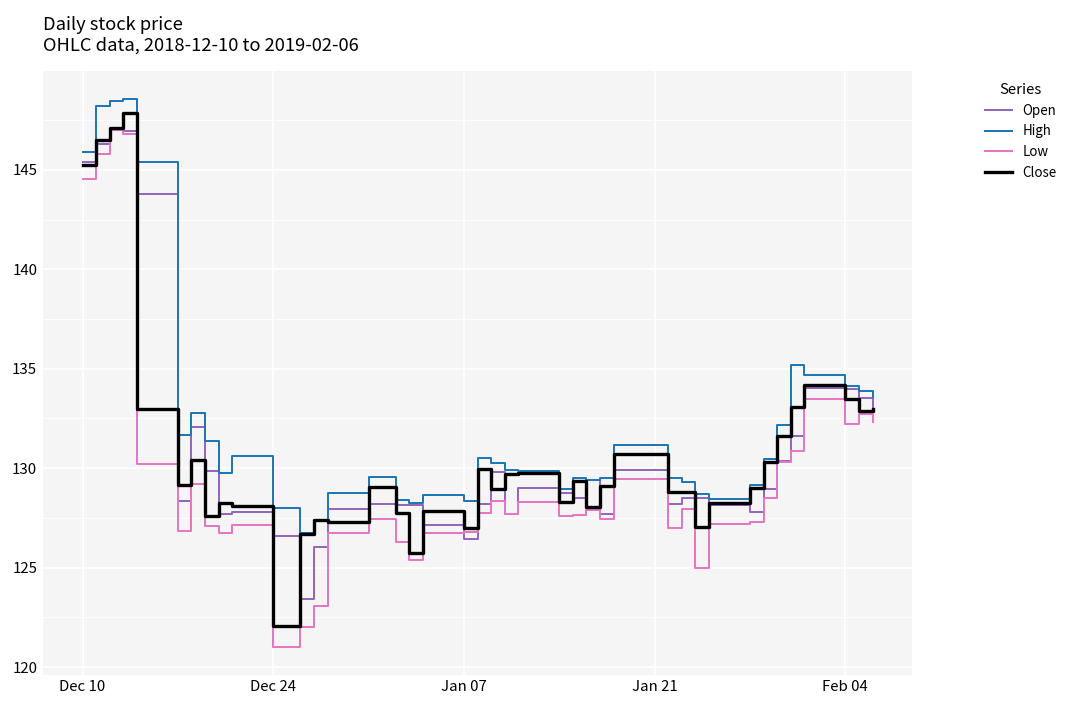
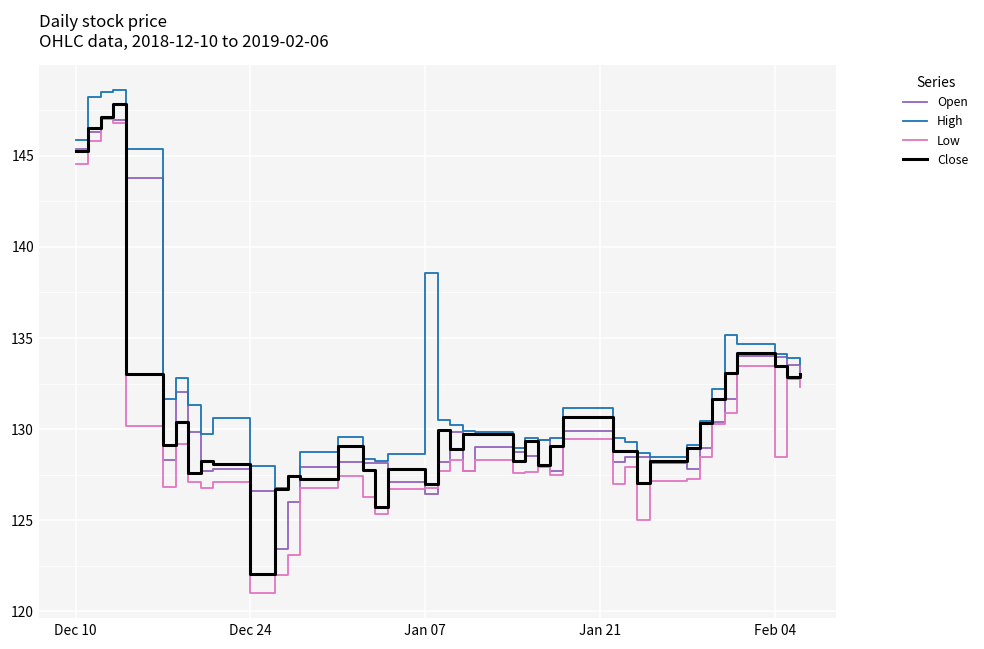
  {
    "Open": {
      "Dec 24": 126.6,
      "Jan 07": 126.4,
      "Feb 04": 134.0
    },
    "High": {
      "Dec 10": 145.9,
      "Dec 24": 128.0,
-     "Jan 07": 128.4,
+     "Jan 07": 138.6,
      "Feb 04": 134.2
    },
    "Low": {
      "Dec 10": 144.5,
      "Dec 24": 121.0,
      "Jan 07": 126.8,
-     "Feb 04": 132.2
+     "Feb 04": 128.5
    },
    "Close": {
      "Dec 24": 122.1,
      "Jan 07": 127.0,
      "Feb 04": 133.5
    }
  }
